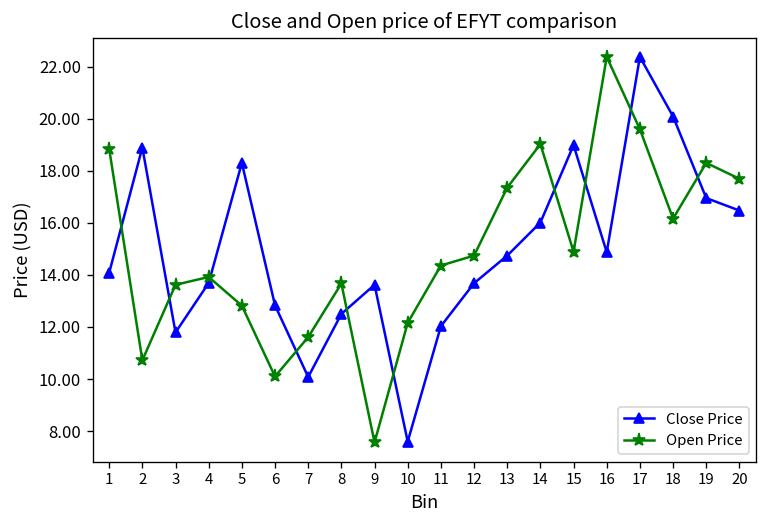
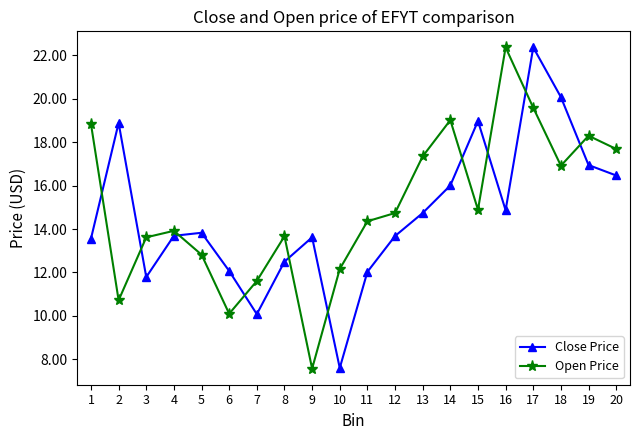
  {
    "Close Price": {
-     "1": 14.1,
+     "1": 13.6,
      "2": 18.9,
      "3": 11.8,
      "4": 13.7,
-     "5": 18.3,
-     "6": 12.8,
+     "5": 13.8,
+     "6": 12.1,
      "7": 10.1,
      "8": 12.5,
      "9": 13.6,
      "10": 7.6,
      "11": 12.0,
      "12": 13.7,
      "13": 14.7,
      "14": 16.0,
      "15": 19.0,
      "16": 14.9,
      "17": 22.4,
      "18": 20.1,
      "19": 17.0,
      "20": 16.5
    },
    "Open Price": {
      "1": 18.8,
      "2": 10.7,
      "3": 13.6,
      "4": 13.9,
      "5": 12.8,
      "6": 10.1,
      "7": 11.6,
      "8": 13.7,
      "9": 7.6,
      "10": 12.2,
      "11": 14.4,
      "12": 14.7,
      "13": 17.4,
      "14": 19.0,
      "15": 14.9,
      "16": 22.4,
      "17": 19.6,
-     "18": 16.2,
+     "18": 16.9,
      "19": 18.3,
      "20": 17.7
    }
  }
